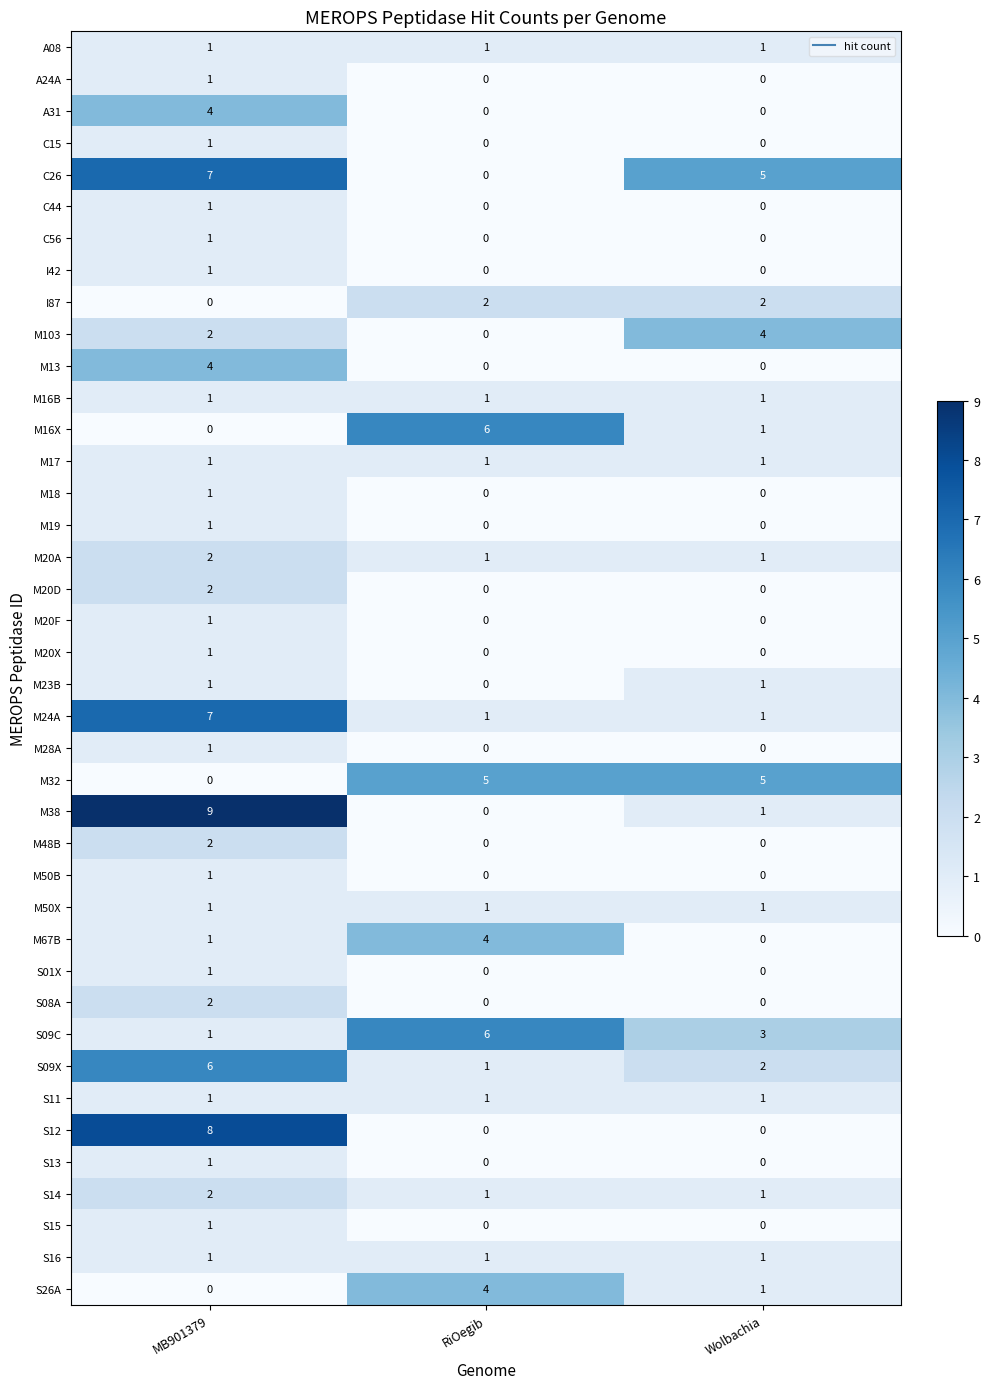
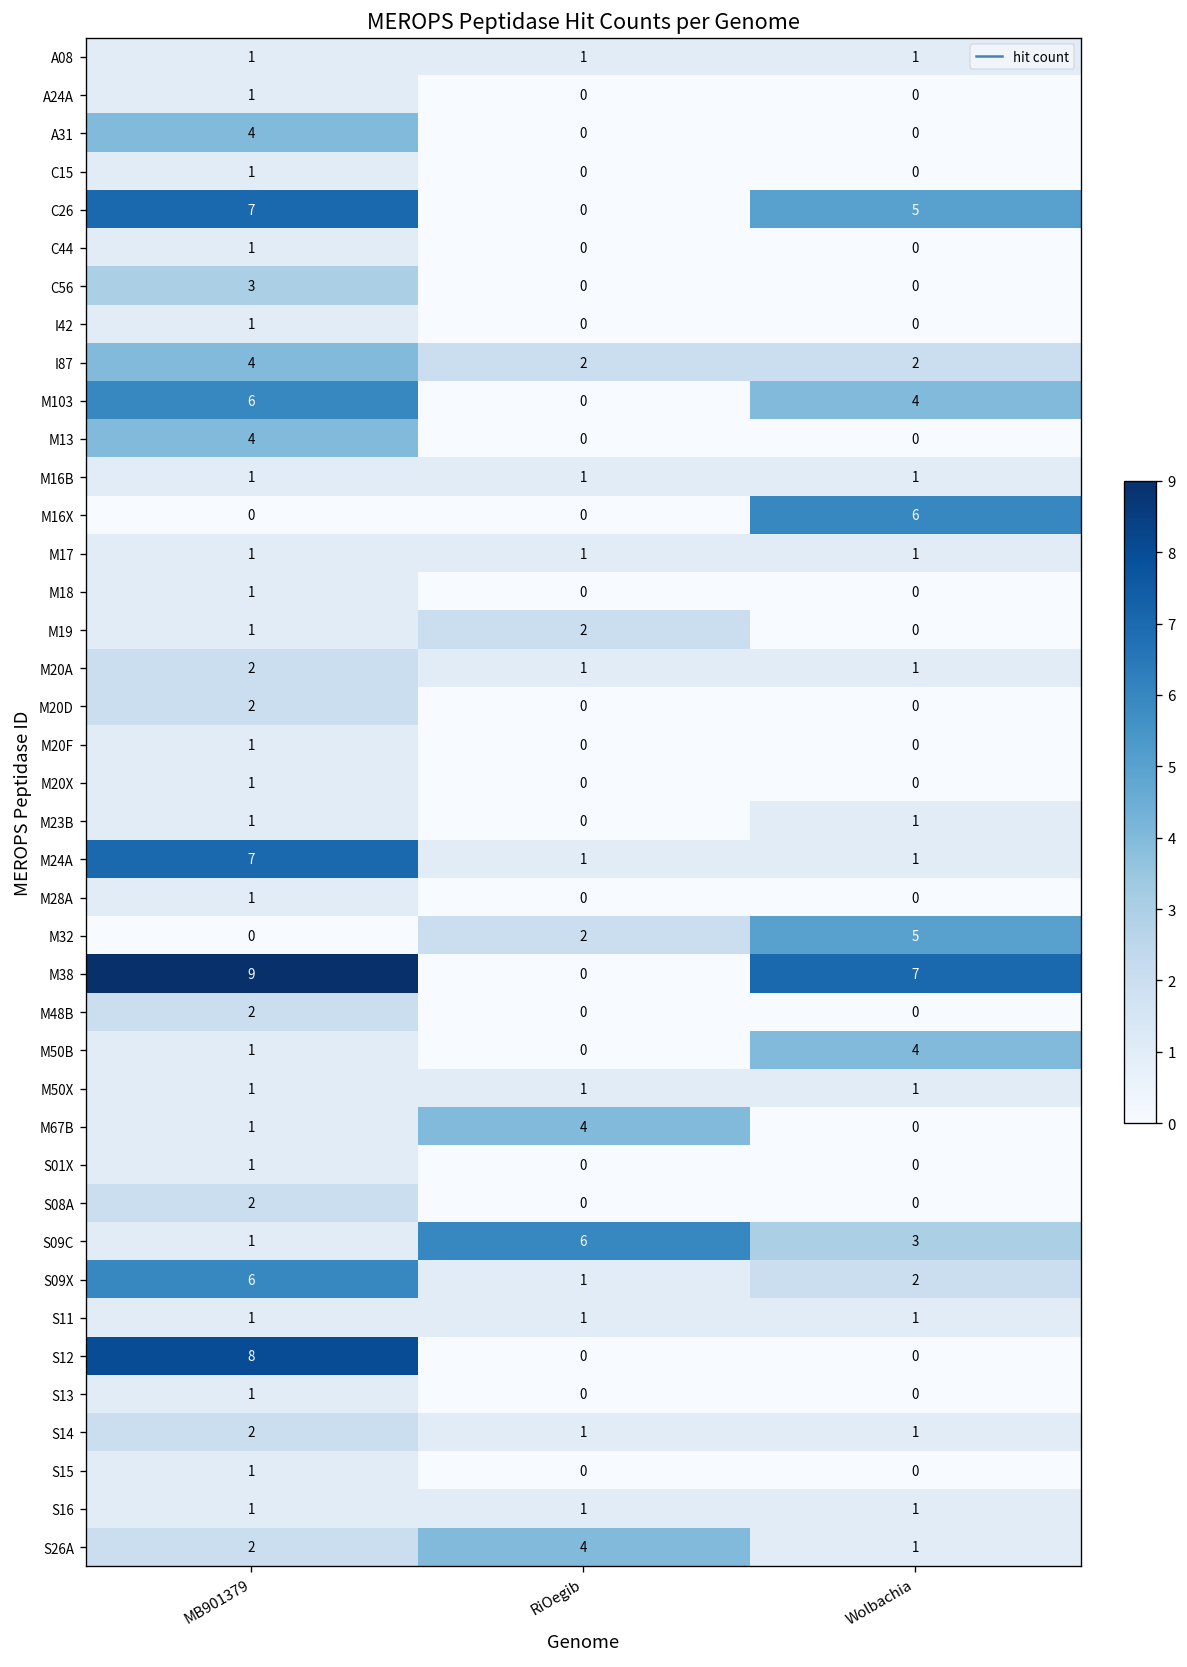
  {
    "A08": {
      "MB901379": 1,
      "RiOegib": 1,
      "Wolbachia": 1
    },
    "A24A": {
      "MB901379": 1,
      "RiOegib": 0,
      "Wolbachia": 0
    },
    "A31": {
      "MB901379": 4,
      "RiOegib": 0,
      "Wolbachia": 0
    },
    "C15": {
      "MB901379": 1,
      "RiOegib": 0,
      "Wolbachia": 0
    },
    "C26": {
      "MB901379": 7,
      "RiOegib": 0,
      "Wolbachia": 5
    },
    "C44": {
      "MB901379": 1,
      "RiOegib": 0,
      "Wolbachia": 0
    },
    "C56": {
-     "MB901379": 1,
+     "MB901379": 3,
      "RiOegib": 0,
      "Wolbachia": 0
    },
    "I42": {
      "MB901379": 1,
      "RiOegib": 0,
      "Wolbachia": 0
    },
    "I87": {
-     "MB901379": 0,
+     "MB901379": 4,
      "RiOegib": 2,
      "Wolbachia": 2
    },
    "M103": {
-     "MB901379": 2,
+     "MB901379": 6,
      "RiOegib": 0,
      "Wolbachia": 4
    },
    "M13": {
      "MB901379": 4,
      "RiOegib": 0,
      "Wolbachia": 0
    },
    "M16B": {
      "MB901379": 1,
      "RiOegib": 1,
      "Wolbachia": 1
    },
    "M16X": {
      "MB901379": 0,
-     "RiOegib": 6,
-     "Wolbachia": 1
+     "RiOegib": 0,
+     "Wolbachia": 6
    },
    "M17": {
      "MB901379": 1,
      "RiOegib": 1,
      "Wolbachia": 1
    },
    "M18": {
      "MB901379": 1,
      "RiOegib": 0,
      "Wolbachia": 0
    },
    "M19": {
      "MB901379": 1,
-     "RiOegib": 0,
+     "RiOegib": 2,
      "Wolbachia": 0
    },
    "M20A": {
      "MB901379": 2,
      "RiOegib": 1,
      "Wolbachia": 1
    },
    "M20D": {
      "MB901379": 2,
      "RiOegib": 0,
      "Wolbachia": 0
    },
    "M20F": {
      "MB901379": 1,
      "RiOegib": 0,
      "Wolbachia": 0
    },
    "M20X": {
      "MB901379": 1,
      "RiOegib": 0,
      "Wolbachia": 0
    },
    "M23B": {
      "MB901379": 1,
      "RiOegib": 0,
      "Wolbachia": 1
    },
    "M24A": {
      "MB901379": 7,
      "RiOegib": 1,
      "Wolbachia": 1
    },
    "M28A": {
      "MB901379": 1,
      "RiOegib": 0,
      "Wolbachia": 0
    },
    "M32": {
      "MB901379": 0,
-     "RiOegib": 5,
+     "RiOegib": 2,
      "Wolbachia": 5
    },
    "M38": {
      "MB901379": 9,
      "RiOegib": 0,
-     "Wolbachia": 1
+     "Wolbachia": 7
    },
    "M48B": {
      "MB901379": 2,
      "RiOegib": 0,
      "Wolbachia": 0
    },
    "M50B": {
      "MB901379": 1,
      "RiOegib": 0,
-     "Wolbachia": 0
+     "Wolbachia": 4
    },
    "M50X": {
      "MB901379": 1,
      "RiOegib": 1,
      "Wolbachia": 1
    },
    "M67B": {
      "MB901379": 1,
      "RiOegib": 4,
      "Wolbachia": 0
    },
    "S01X": {
      "MB901379": 1,
      "RiOegib": 0,
      "Wolbachia": 0
    },
    "S08A": {
      "MB901379": 2,
      "RiOegib": 0,
      "Wolbachia": 0
    },
    "S09C": {
      "MB901379": 1,
      "RiOegib": 6,
      "Wolbachia": 3
    },
    "S09X": {
      "MB901379": 6,
      "RiOegib": 1,
      "Wolbachia": 2
    },
    "S11": {
      "MB901379": 1,
      "RiOegib": 1,
      "Wolbachia": 1
    },
    "S12": {
      "MB901379": 8,
      "RiOegib": 0,
      "Wolbachia": 0
    },
    "S13": {
      "MB901379": 1,
      "RiOegib": 0,
      "Wolbachia": 0
    },
    "S14": {
      "MB901379": 2,
      "RiOegib": 1,
      "Wolbachia": 1
    },
    "S15": {
      "MB901379": 1,
      "RiOegib": 0,
      "Wolbachia": 0
    },
    "S16": {
      "MB901379": 1,
      "RiOegib": 1,
      "Wolbachia": 1
    },
    "S26A": {
-     "MB901379": 0,
+     "MB901379": 2,
      "RiOegib": 4,
      "Wolbachia": 1
    }
  }
